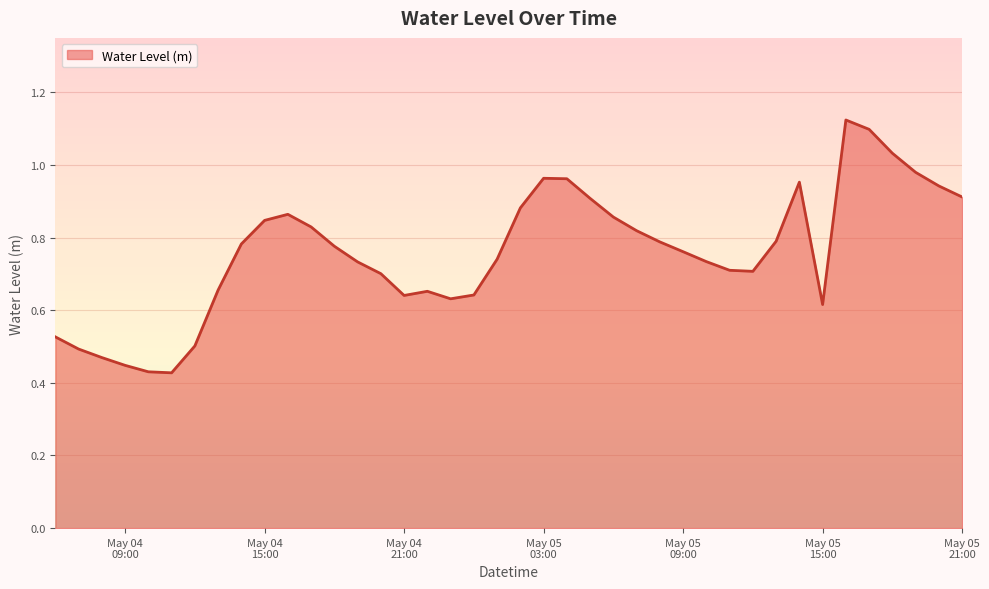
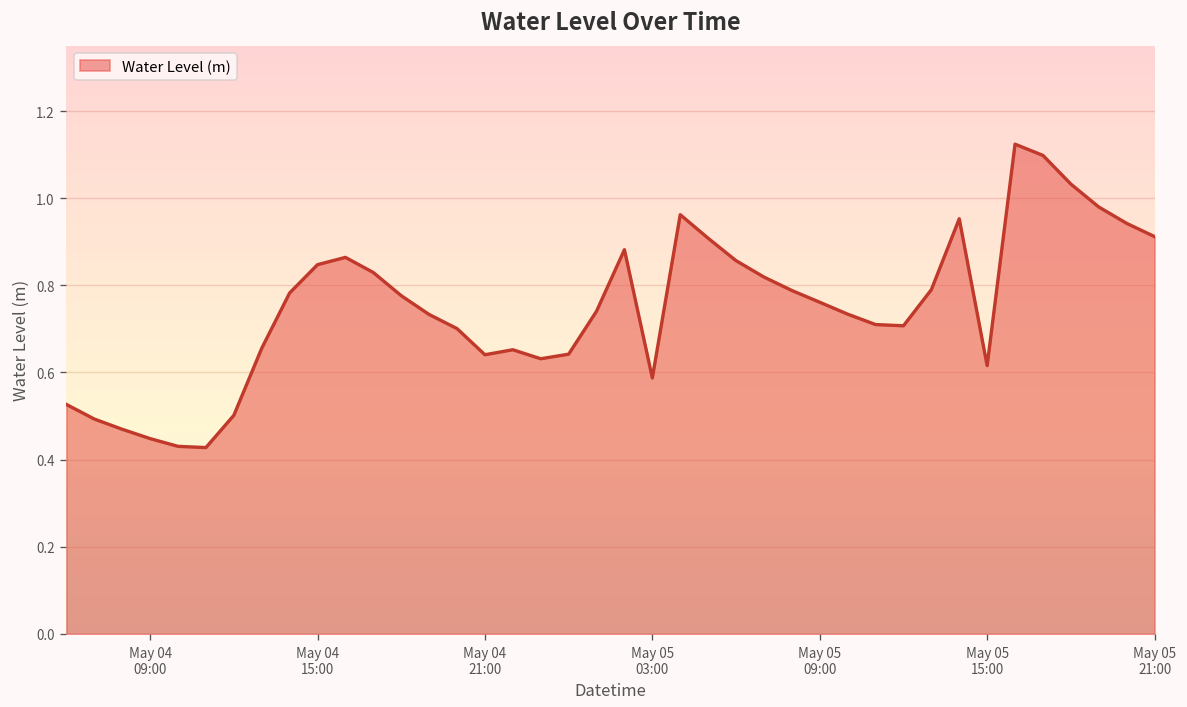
  {
    "May 04 09:00": 0.45,
    "May 04 15:00": 0.85,
    "May 04 21:00": 0.64,
-   "May 05 03:00": 0.96,
+   "May 05 03:00": 0.59,
    "May 05 09:00": 0.76,
    "May 05 15:00": 0.62,
    "May 05 21:00": 0.91
  }
